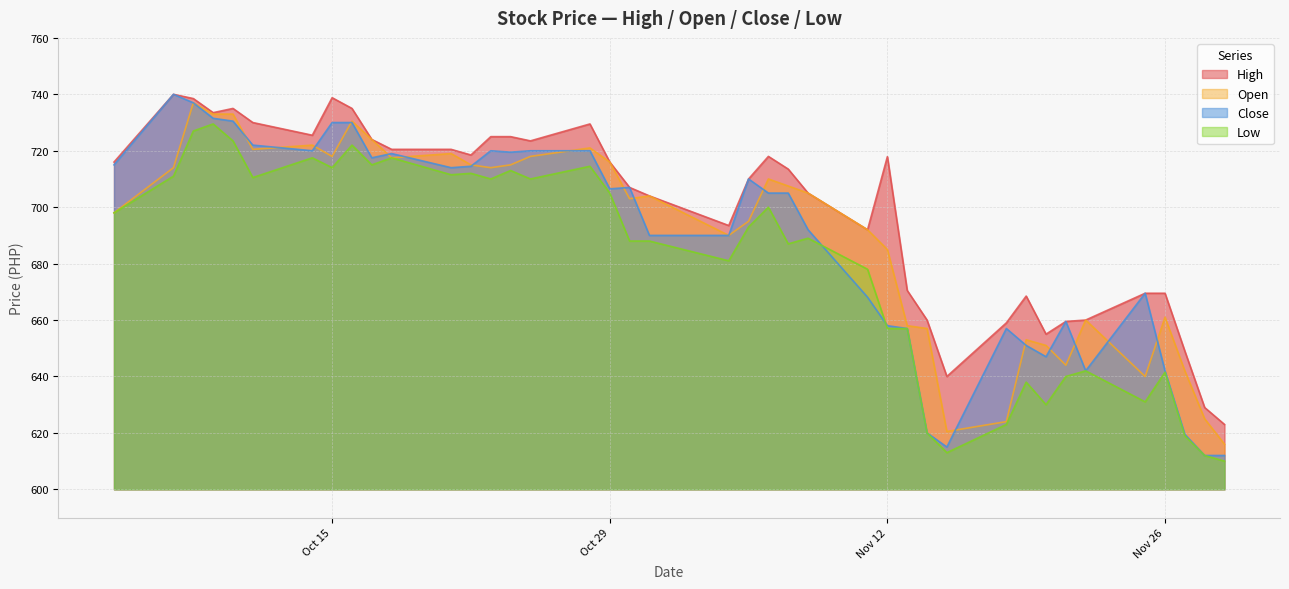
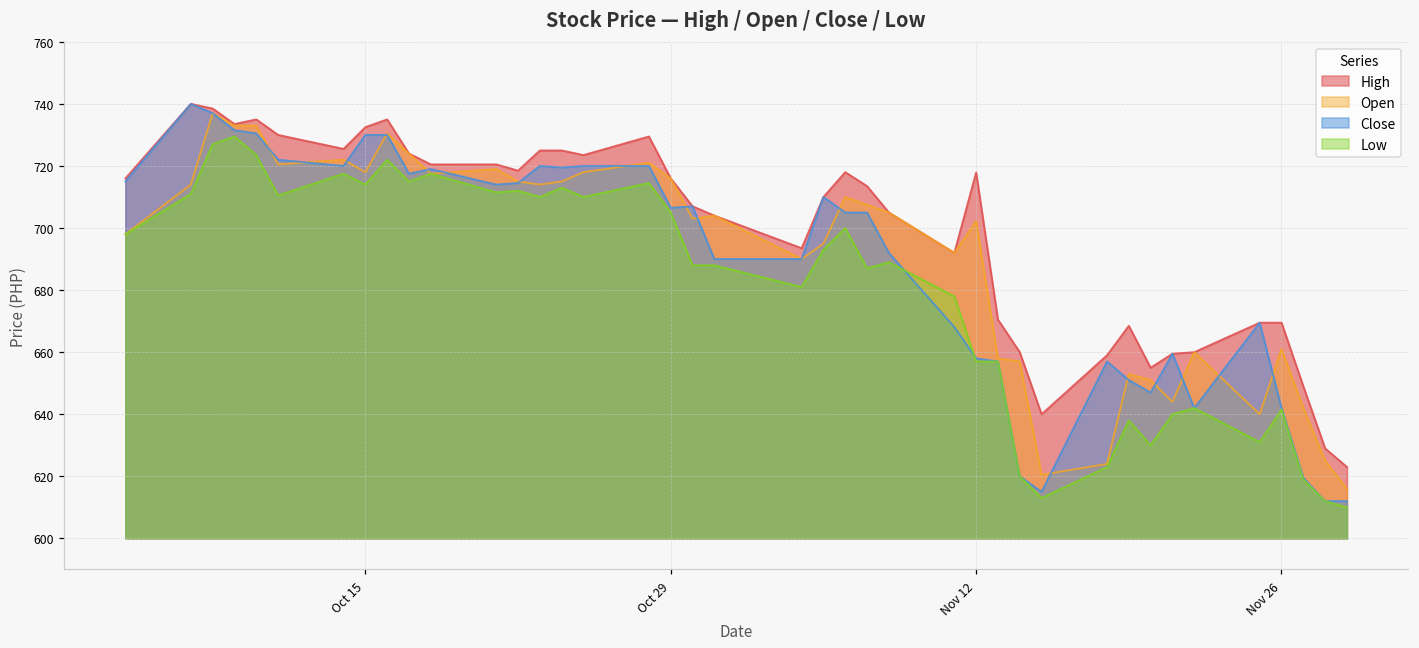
  {
    "High": {
-     "Oct 15": 739,
+     "Oct 15": 733,
      "Nov 12": 718,
      "Nov 26": 670
    },
    "Open": {
      "Oct 15": 718,
-     "Nov 12": 685,
+     "Nov 12": 702,
      "Nov 26": 661
    },
    "Close": {
      "Oct 15": 730,
      "Oct 29": 707,
      "Nov 12": 658
    },
    "Low": {
      "Oct 15": 714,
      "Oct 29": 705,
      "Nov 12": 657
    }
  }
